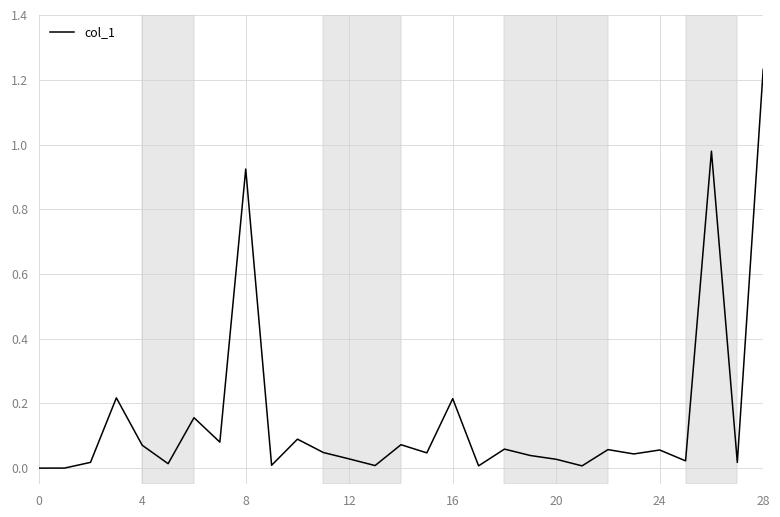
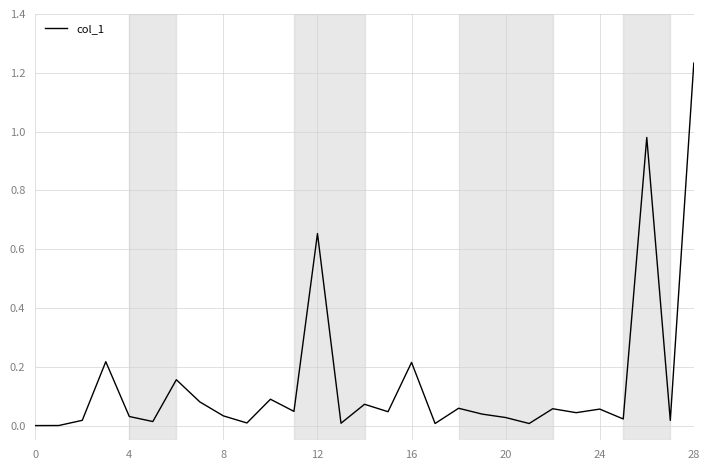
  {
    "0": 0.00,
-   "4": 0.07,
-   "8": 0.92,
-   "12": 0.03,
+   "4": 0.03,
+   "8": 0.03,
+   "12": 0.65,
    "16": 0.21,
    "20": 0.03,
    "24": 0.06,
    "28": 1.23
  }
